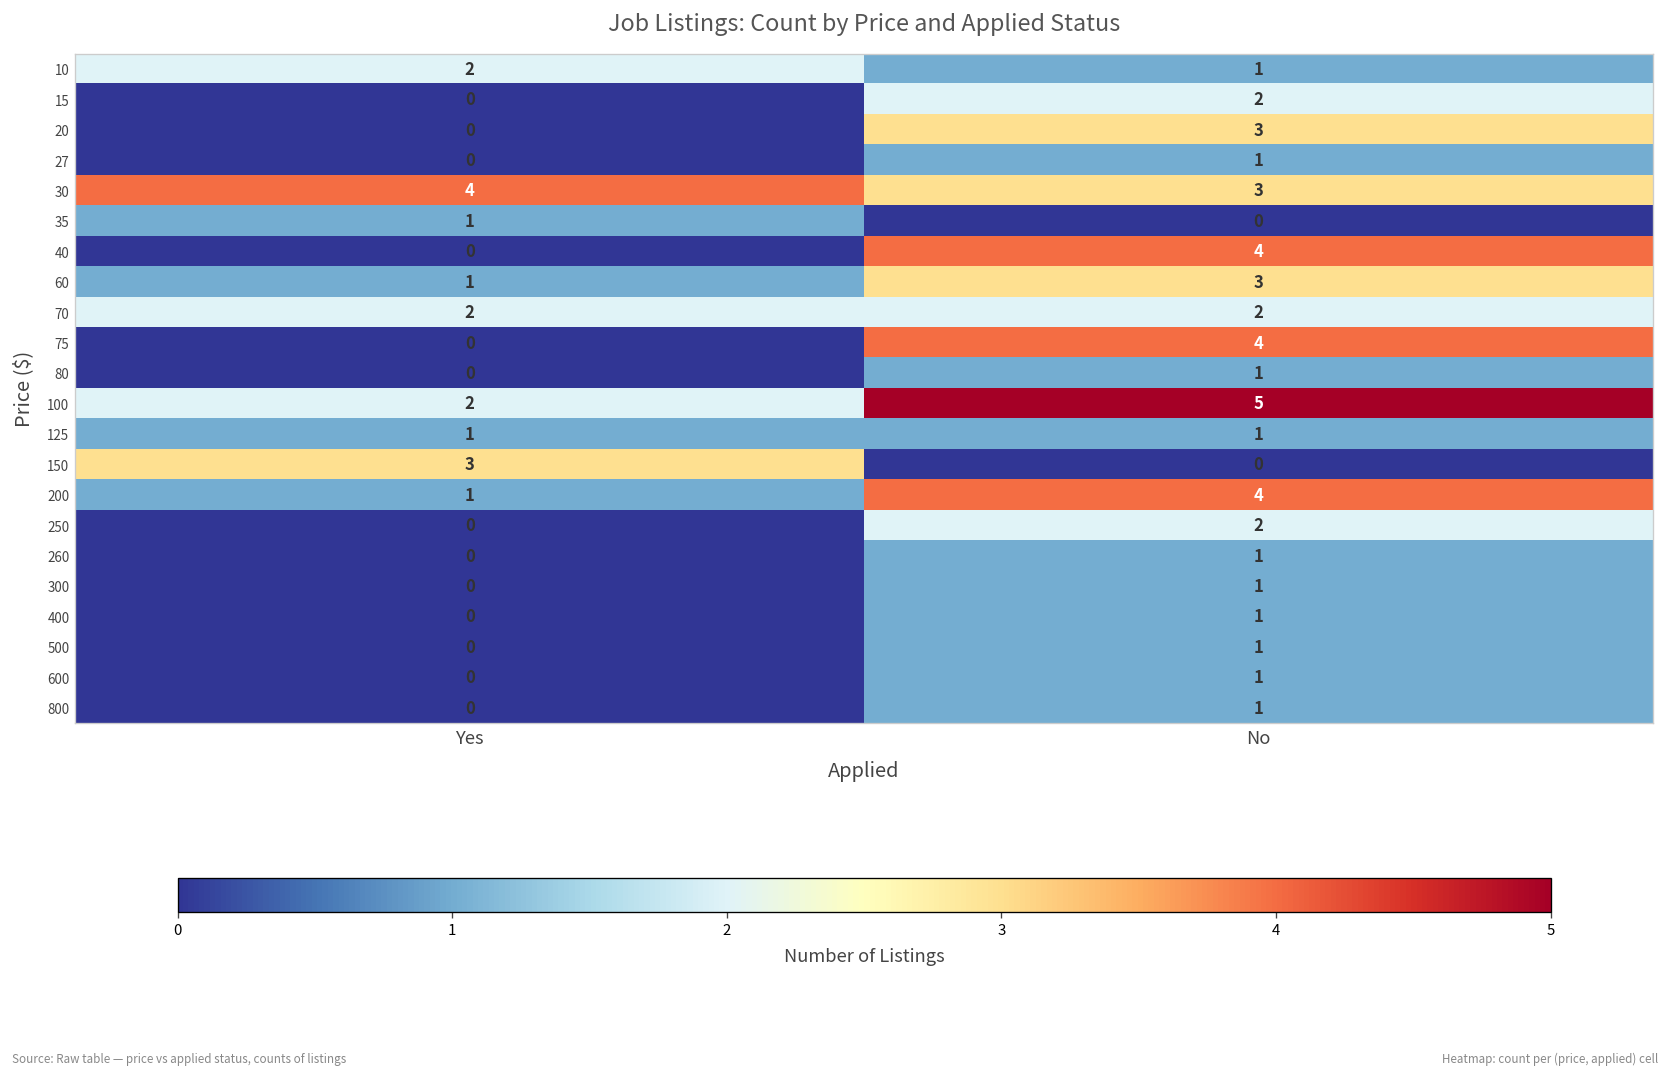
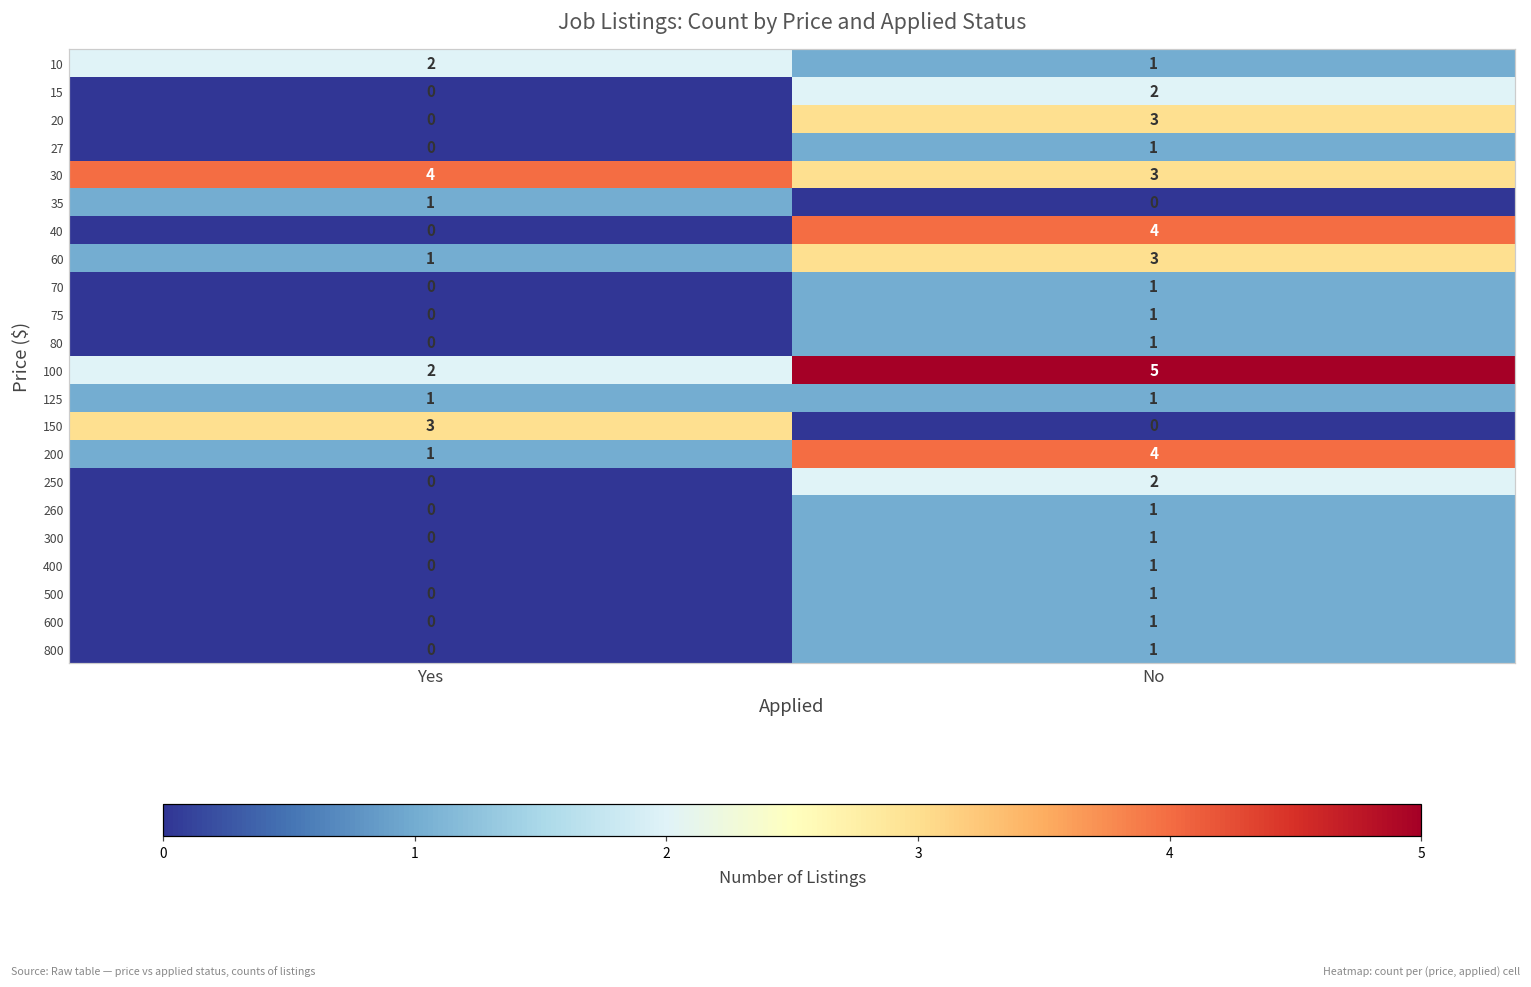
  {
    "10": {
      "Yes": 2,
      "No": 1
    },
    "15": {
      "Yes": 0,
      "No": 2
    },
    "20": {
      "Yes": 0,
      "No": 3
    },
    "27": {
      "Yes": 0,
      "No": 1
    },
    "30": {
      "Yes": 4,
      "No": 3
    },
    "35": {
      "Yes": 1,
      "No": 0
    },
    "40": {
      "Yes": 0,
      "No": 4
    },
    "60": {
      "Yes": 1,
      "No": 3
    },
    "70": {
-     "Yes": 2,
-     "No": 2
+     "Yes": 0,
+     "No": 1
    },
    "75": {
      "Yes": 0,
-     "No": 4
+     "No": 1
    },
    "80": {
      "Yes": 0,
      "No": 1
    },
    "100": {
      "Yes": 2,
      "No": 5
    },
    "125": {
      "Yes": 1,
      "No": 1
    },
    "150": {
      "Yes": 3,
      "No": 0
    },
    "200": {
      "Yes": 1,
      "No": 4
    },
    "250": {
      "Yes": 0,
      "No": 2
    },
    "260": {
      "Yes": 0,
      "No": 1
    },
    "300": {
      "Yes": 0,
      "No": 1
    },
    "400": {
      "Yes": 0,
      "No": 1
    },
    "500": {
      "Yes": 0,
      "No": 1
    },
    "600": {
      "Yes": 0,
      "No": 1
    },
    "800": {
      "Yes": 0,
      "No": 1
    }
  }
